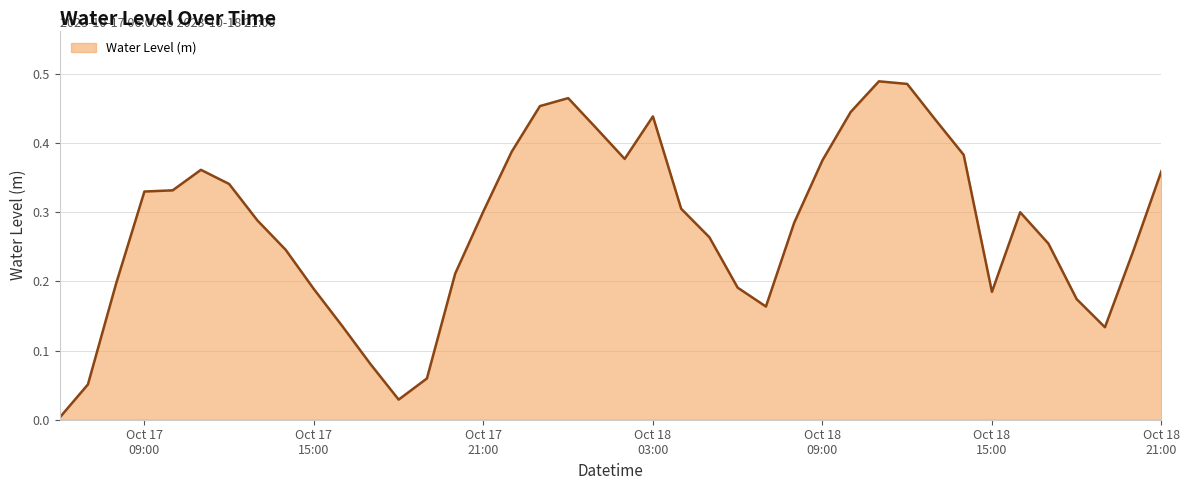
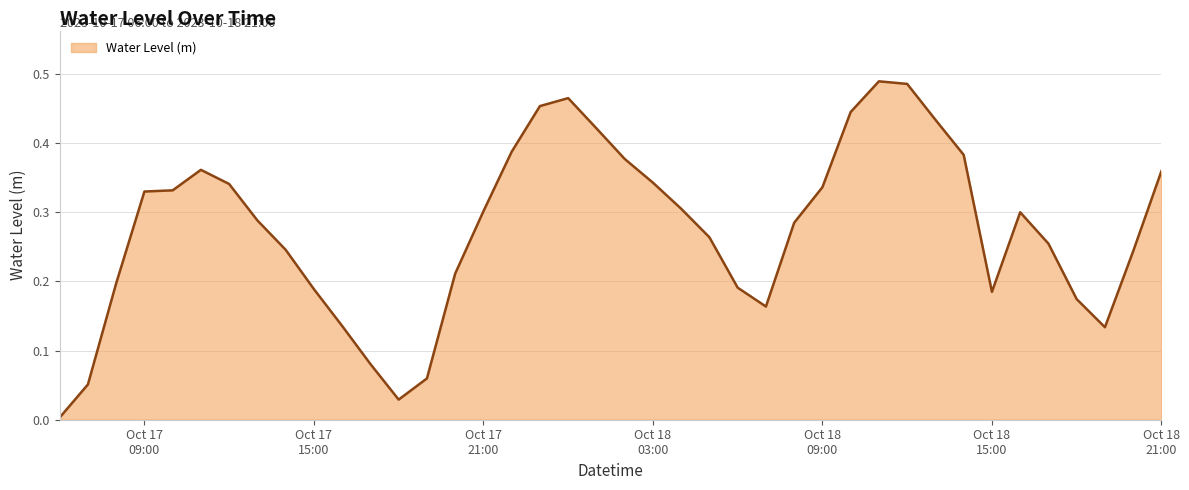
  {
    "Oct 17 09:00": 0.33,
    "Oct 17 15:00": 0.19,
    "Oct 17 21:00": 0.30,
-   "Oct 18 03:00": 0.44,
-   "Oct 18 09:00": 0.37,
+   "Oct 18 03:00": 0.34,
+   "Oct 18 09:00": 0.34,
    "Oct 18 15:00": 0.18,
    "Oct 18 21:00": 0.36
  }
